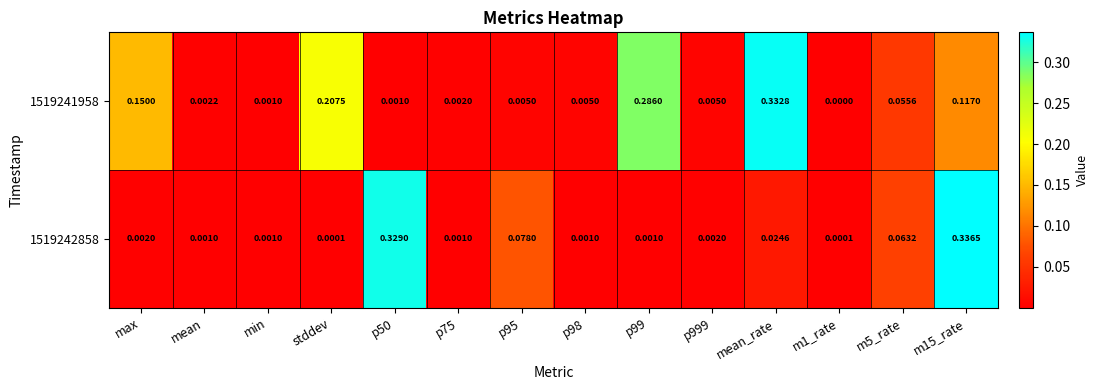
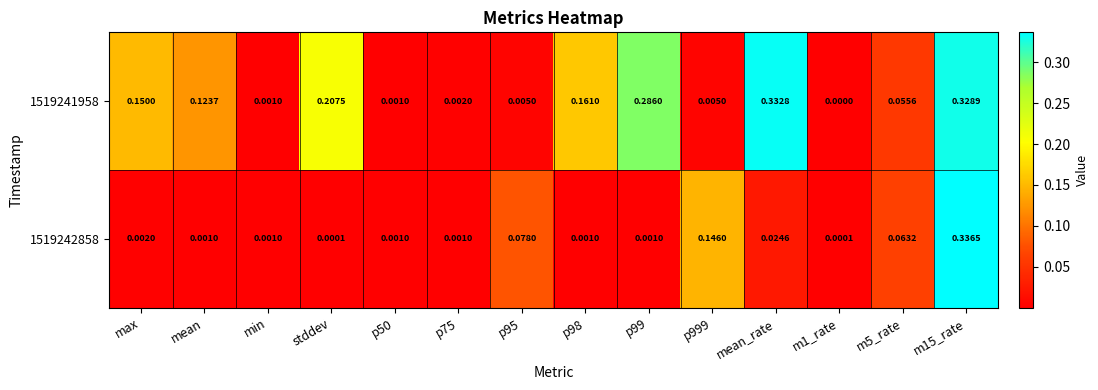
  {
    "1519241958": {
      "max": 0.1500,
-     "mean": 0.0022,
+     "mean": 0.1237,
      "min": 0.0010,
      "stddev": 0.2075,
      "p50": 0.0010,
      "p75": 0.0020,
      "p95": 0.0050,
-     "p98": 0.0050,
+     "p98": 0.1610,
      "p99": 0.2860,
      "p999": 0.0050,
      "mean_rate": 0.3328,
      "m1_rate": 0.0000,
      "m5_rate": 0.0556,
-     "m15_rate": 0.1170
+     "m15_rate": 0.3289
    },
    "1519242858": {
      "max": 0.0020,
      "mean": 0.0010,
      "min": 0.0010,
      "stddev": 0.0001,
-     "p50": 0.3290,
+     "p50": 0.0010,
      "p75": 0.0010,
      "p95": 0.0780,
      "p98": 0.0010,
      "p99": 0.0010,
-     "p999": 0.0020,
+     "p999": 0.1460,
      "mean_rate": 0.0246,
      "m1_rate": 0.0001,
      "m5_rate": 0.0632,
      "m15_rate": 0.3365
    }
  }
